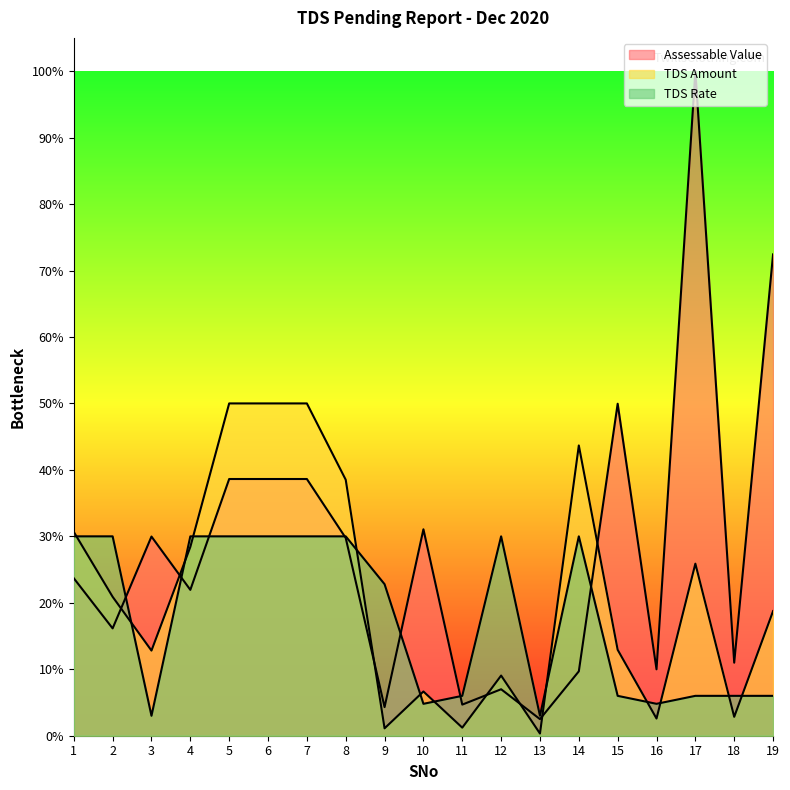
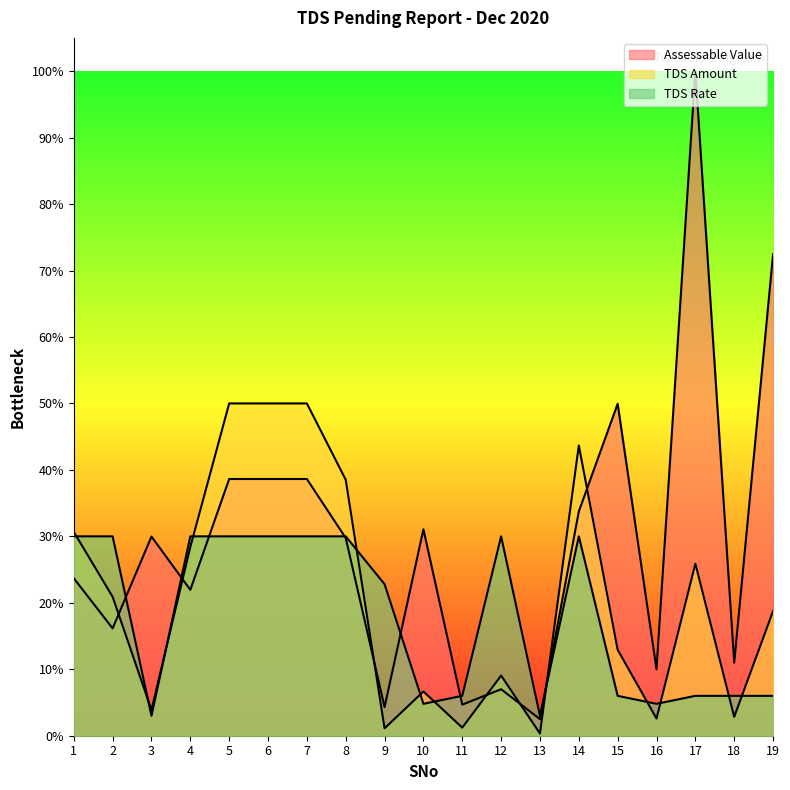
  {
    "Assessable Value": {
      "1": "24%",
      "2": "16%",
      "3": "30%",
      "4": "22%",
      "5": "39%",
      "6": "39%",
      "7": "39%",
      "9": "4%",
      "10": "31%",
      "11": "5%",
      "12": "7%",
      "13": "2%",
-     "14": "10%",
+     "14": "34%",
      "15": "50%",
      "16": "10%",
      "18": "11%",
      "19": "72%"
    },
    "TDS Amount": {
      "1": "31%",
      "2": "21%",
-     "3": "13%",
+     "3": "4%",
      "4": "28%",
      "5": "50%",
      "6": "50%",
      "7": "50%",
      "8": "39%",
      "9": "1%",
      "10": "7%",
      "11": "1%",
      "12": "9%",
      "13": "0%",
      "14": "44%",
      "15": "13%",
      "16": "3%",
      "17": "26%",
      "18": "3%",
      "19": "19%"
    },
    "TDS Rate": {
      "1": "30%",
      "2": "30%",
      "3": "3%",
      "4": "30%",
      "5": "30%",
      "6": "30%",
      "7": "30%",
      "9": "23%",
      "10": "5%",
      "11": "6%",
      "12": "30%",
      "13": "3%",
      "14": "30%",
      "15": "6%",
      "16": "5%",
      "17": "6%",
      "18": "6%",
      "19": "6%"
    }
  }
